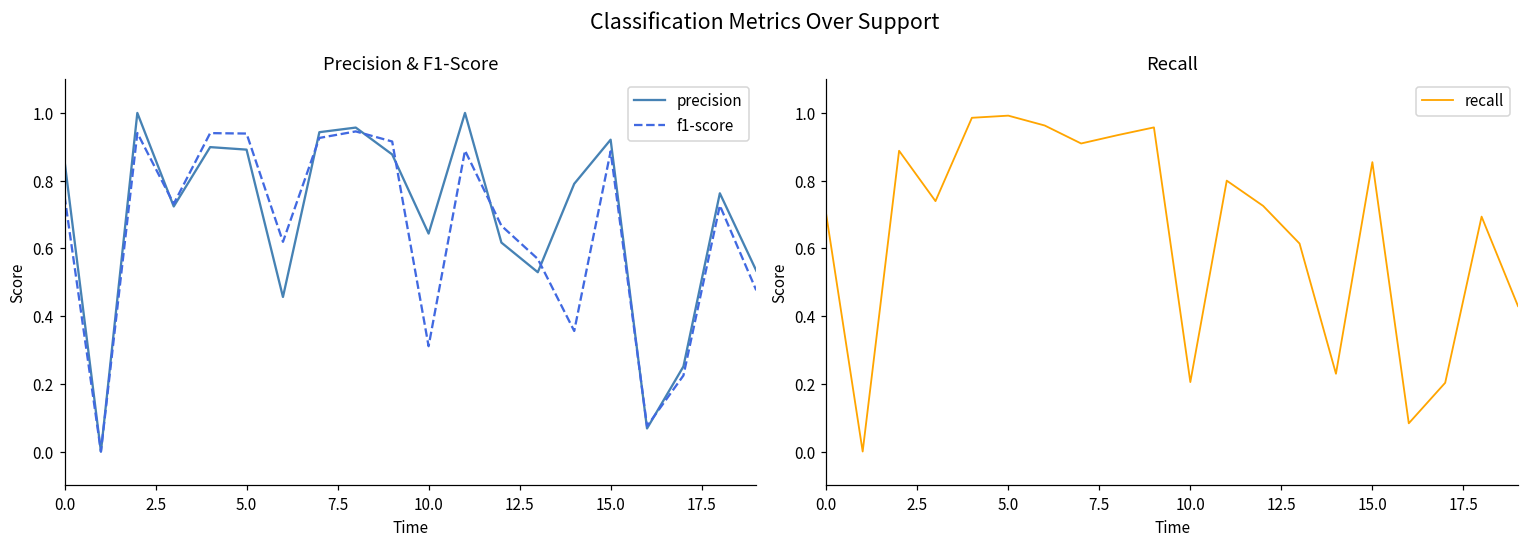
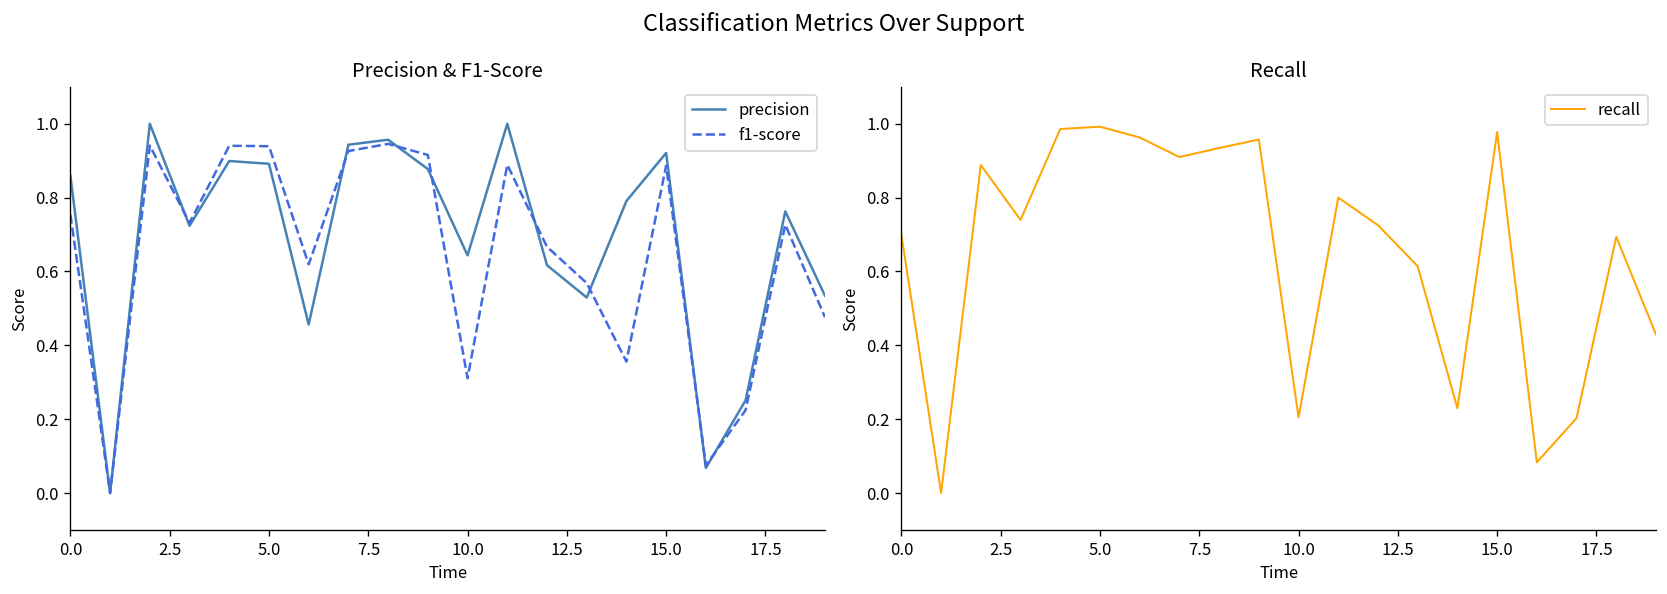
  {
    "Recall": {
      "0.0": 0.70,
      "5.0": 0.99,
      "10.0": 0.21,
-     "15.0": 0.85
+     "15.0": 0.98
    }
  }
